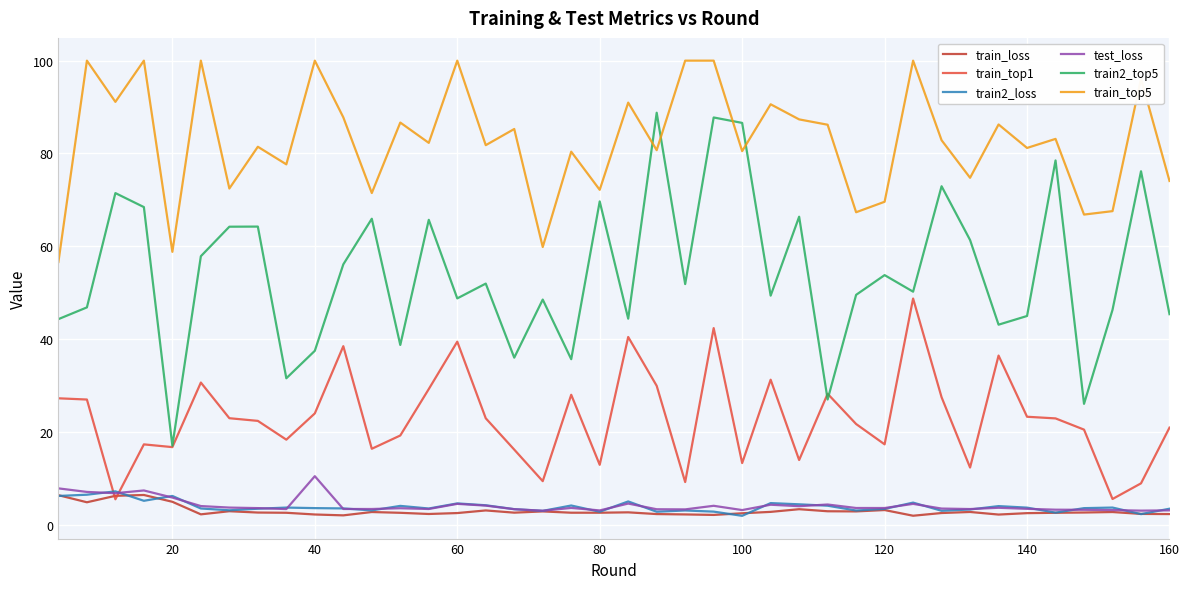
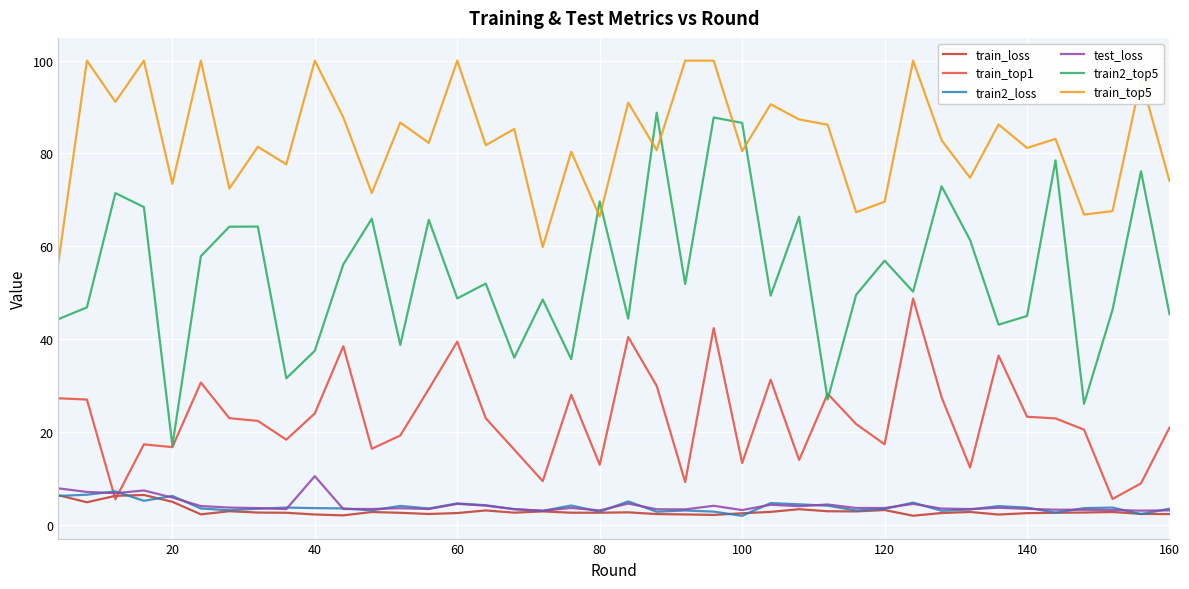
  {
    "train2_loss": {
      "40": 4
    },
    "test_loss": {
      "40": 10,
      "100": 3
    },
    "train2_top5": {
      "40": 37,
      "60": 49,
      "80": 70,
      "100": 87,
-     "120": 54,
+     "120": 57,
      "140": 45,
      "160": 45
    },
    "train_top5": {
-     "20": 59,
+     "20": 73,
      "40": 100,
      "60": 100,
-     "80": 72,
+     "80": 66,
      "100": 81,
      "120": 70,
      "140": 81,
      "160": 74
    }
  }
